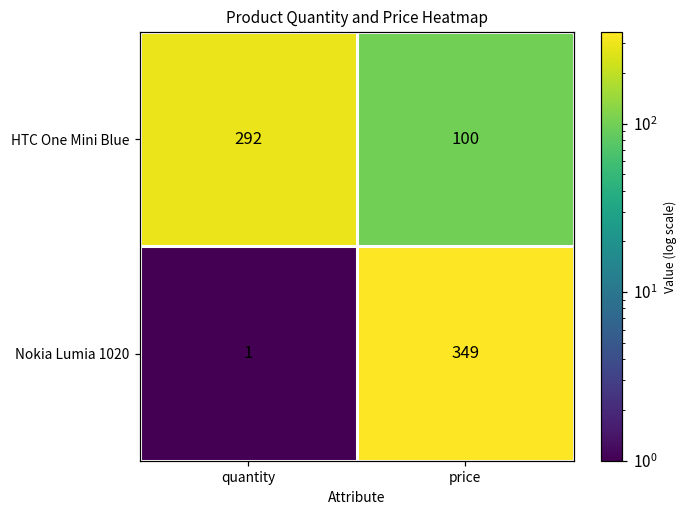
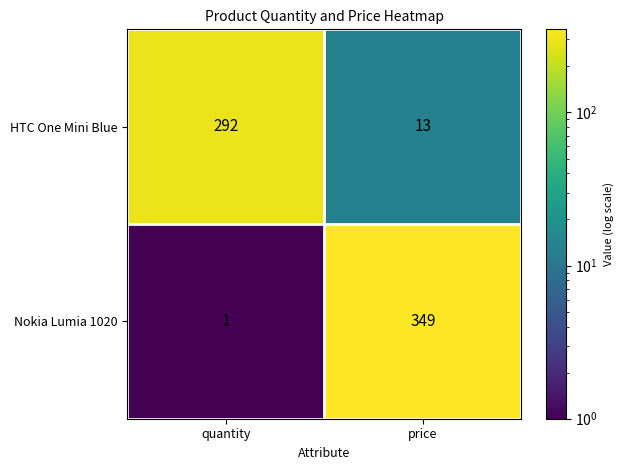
  {
    "HTC One Mini Blue": {
      "quantity": 292,
-     "price": 100
+     "price": 13
    },
    "Nokia Lumia 1020": {
      "quantity": 1,
      "price": 349
    }
  }
